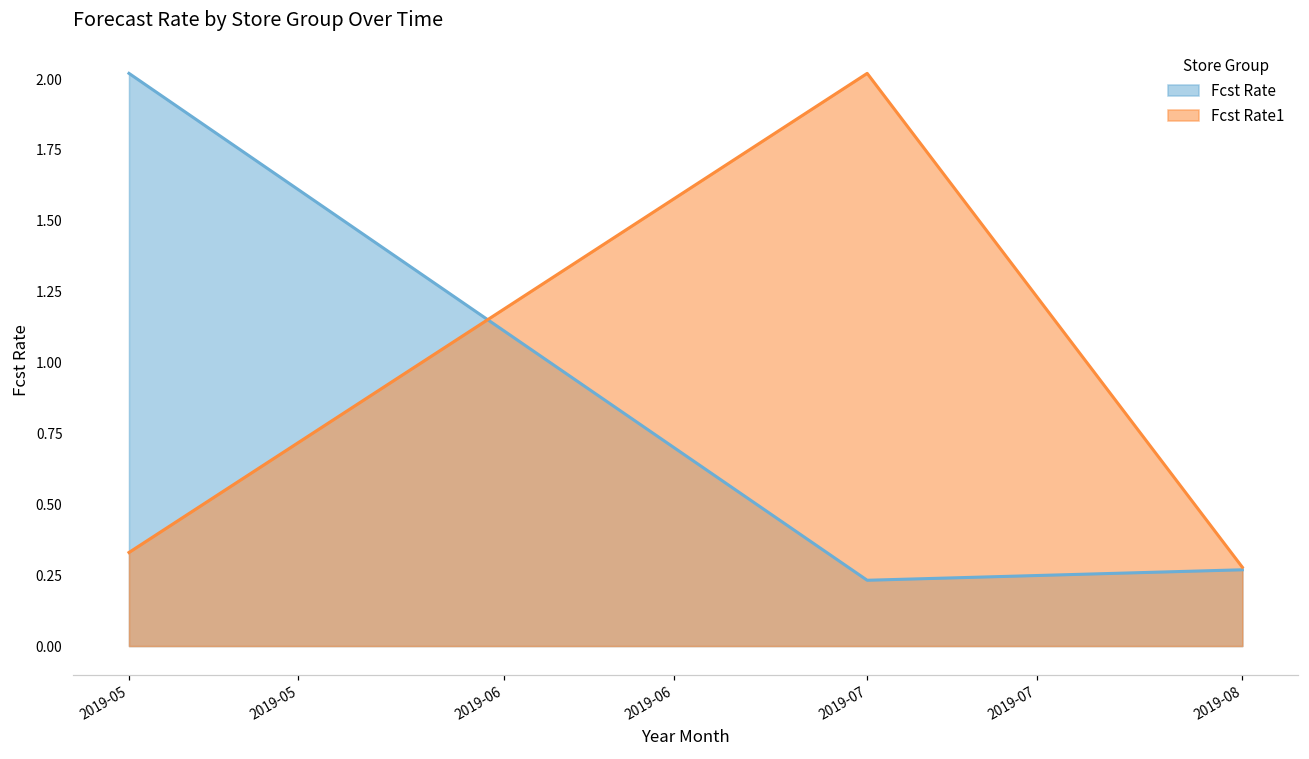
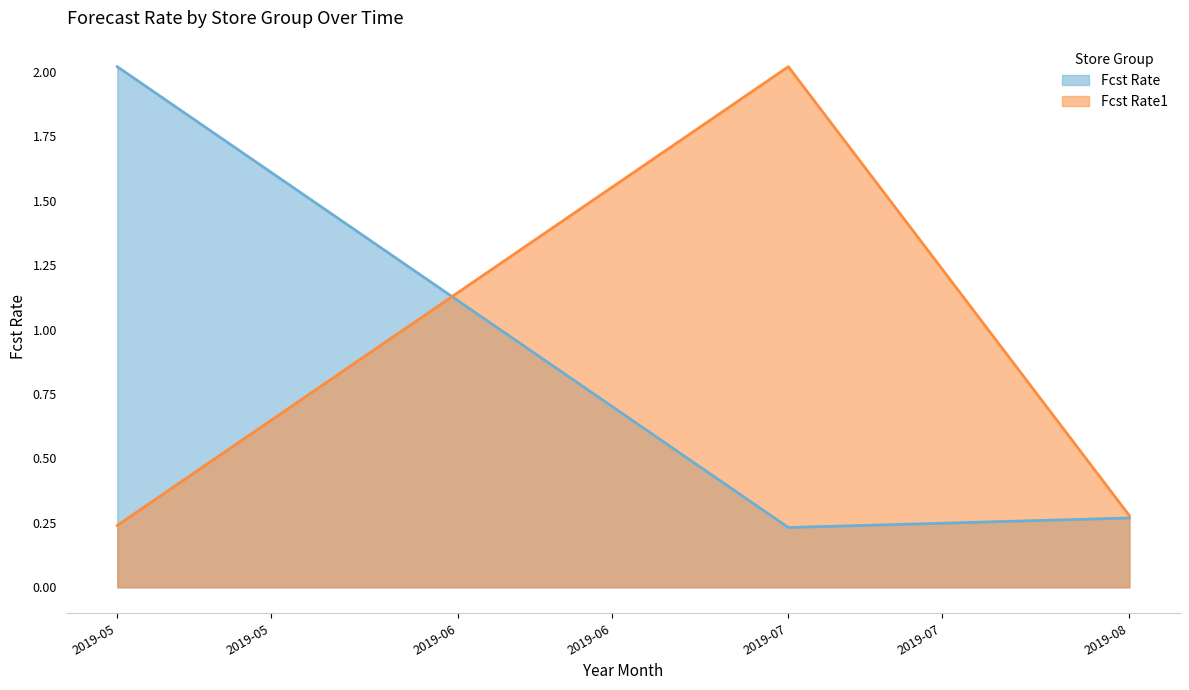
  {
    "Fcst Rate": {
      "2019-05": 2.02,
      "2019-07": 0.23
    },
    "Fcst Rate1": {
-     "2019-05": 0.33,
+     "2019-05": 0.24,
      "2019-07": 2.02
    }
  }
